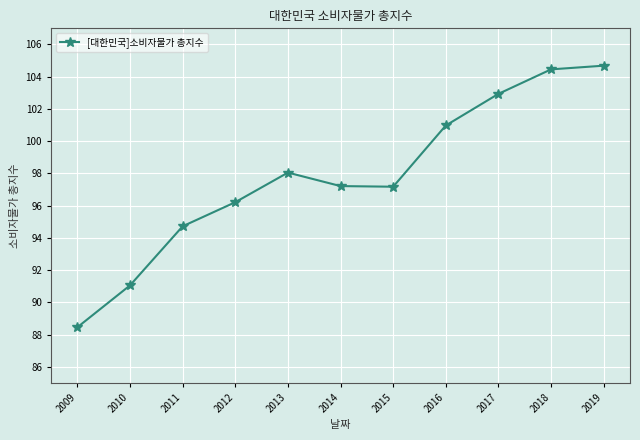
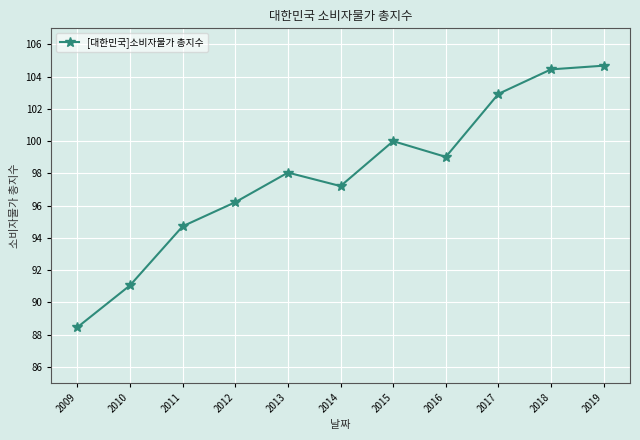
  {
    "2009": 88.5,
    "2010": 91.1,
    "2011": 94.7,
    "2012": 96.2,
    "2013": 98.0,
    "2014": 97.2,
-   "2015": 97.2,
-   "2016": 101.0,
+   "2015": 100.0,
+   "2016": 99.0,
    "2017": 102.9,
    "2018": 104.5,
    "2019": 104.7
  }
